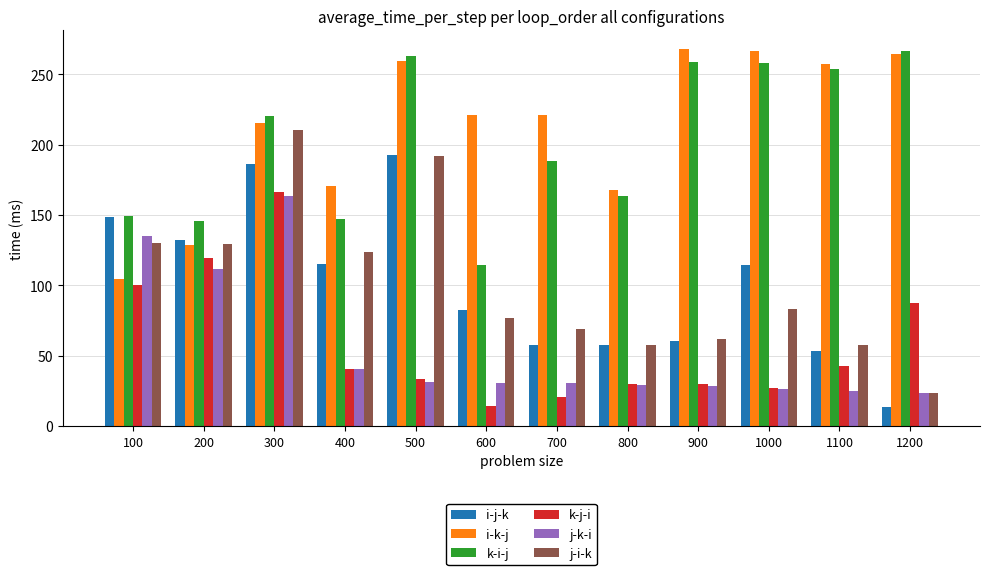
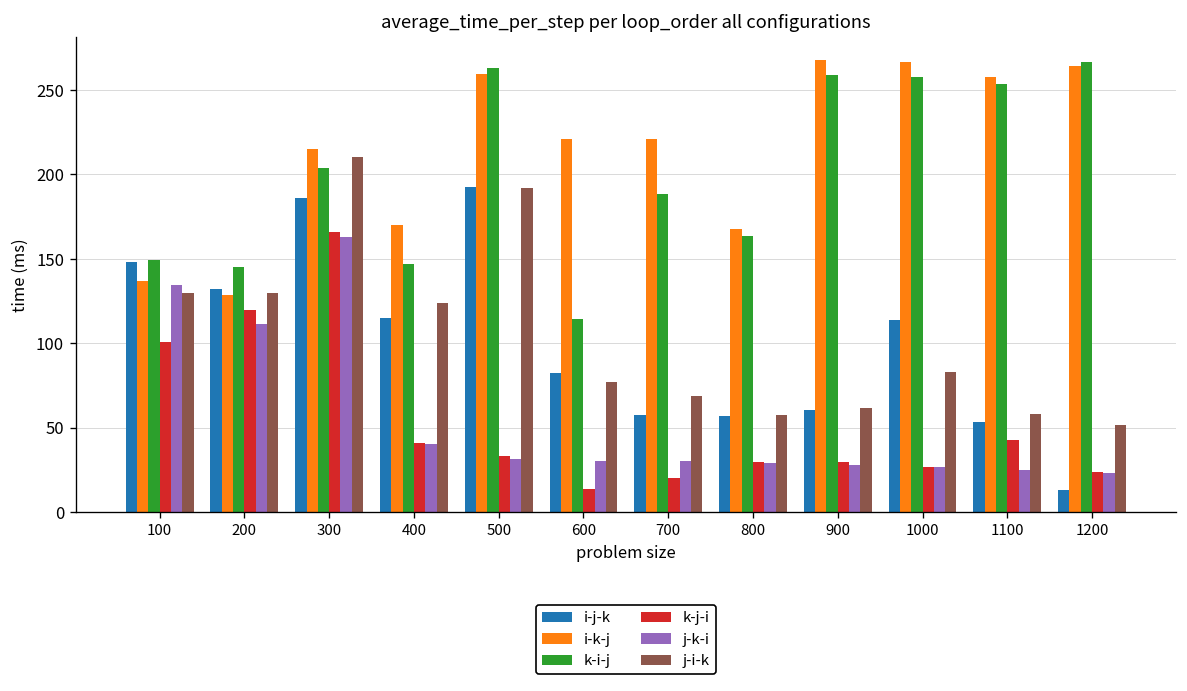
  {
    "i-j-k": {
      "100": 148,
      "200": 132,
      "300": 186,
      "400": 115,
      "500": 193,
      "600": 83,
      "700": 57,
      "800": 57,
      "900": 61,
      "1000": 114,
      "1100": 54,
      "1200": 13
    },
    "i-k-j": {
-     "100": 104,
+     "100": 137,
      "200": 129,
      "300": 215,
      "400": 170,
      "500": 260,
      "600": 221,
      "700": 221,
      "800": 168,
      "900": 268,
      "1000": 266,
      "1100": 258,
      "1200": 264
    },
    "k-i-j": {
      "100": 149,
      "200": 145,
-     "300": 220,
+     "300": 204,
      "400": 147,
      "500": 263,
      "600": 114,
      "700": 189,
      "800": 164,
      "900": 259,
      "1000": 258,
      "1100": 254,
      "1200": 267
    },
    "k-j-i": {
      "100": 101,
      "200": 120,
      "300": 166,
      "400": 41,
      "500": 33,
      "600": 14,
      "700": 20,
      "800": 30,
      "900": 30,
      "1000": 27,
      "1100": 43,
-     "1200": 87
+     "1200": 24
    },
    "j-k-i": {
      "100": 135,
      "200": 112,
      "300": 163,
      "400": 40,
      "500": 31,
      "600": 30,
      "700": 31,
      "800": 29,
      "900": 28,
      "1000": 27,
      "1100": 25,
      "1200": 23
    },
    "j-i-k": {
      "100": 130,
      "200": 130,
      "300": 210,
      "400": 124,
      "500": 192,
      "600": 77,
      "700": 69,
      "800": 58,
      "900": 62,
      "1000": 83,
      "1100": 58,
-     "1200": 24
+     "1200": 52
    }
  }
